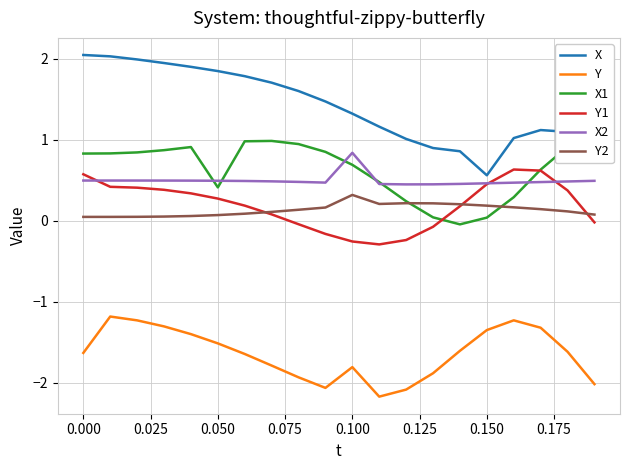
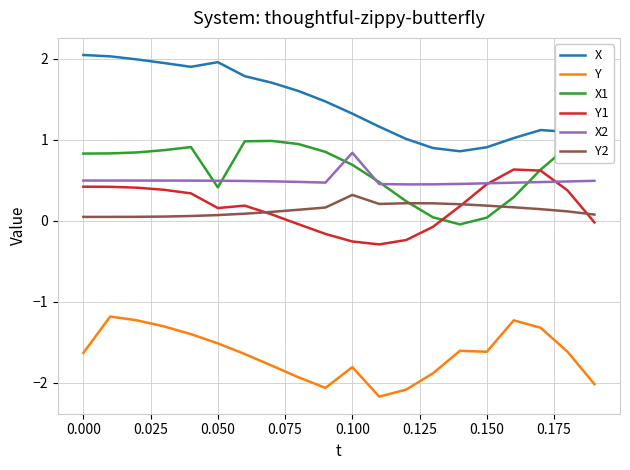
  {
    "X": {
      "0.000": 2.0,
-     "0.050": 1.8,
+     "0.050": 2.0,
      "0.100": 1.3,
-     "0.150": 0.6
+     "0.150": 0.9
    },
    "Y": {
      "0.000": -1.6,
      "0.050": -1.5,
      "0.100": -1.8,
-     "0.150": -1.3
+     "0.150": -1.6
    },
    "X1": {
      "0.000": 0.8,
      "0.050": 0.4,
      "0.100": 0.7,
      "0.150": 0.0
    },
    "Y1": {
-     "0.000": 0.6,
-     "0.050": 0.3,
+     "0.000": 0.4,
+     "0.050": 0.2,
      "0.100": -0.3
    },
    "X2": {
      "0.000": 0.5,
      "0.050": 0.5,
      "0.100": 0.8
    },
    "Y2": {
      "0.000": 0.0,
      "0.050": 0.1,
      "0.100": 0.3,
      "0.150": 0.2
    }
  }
